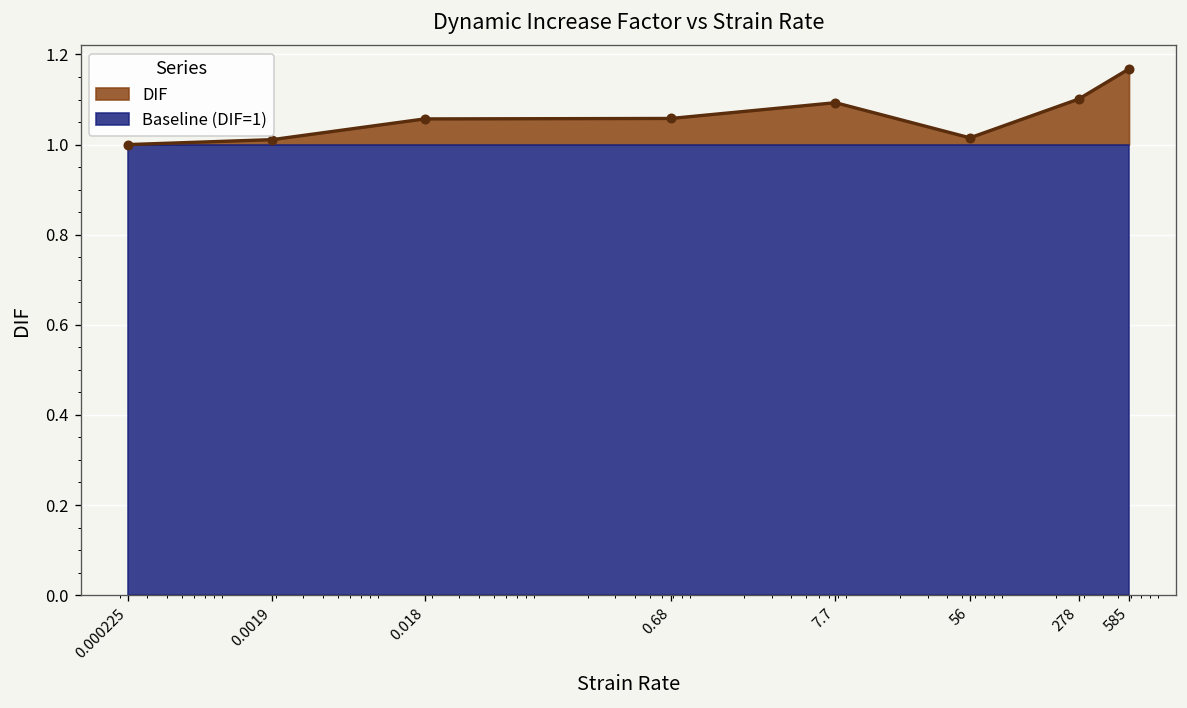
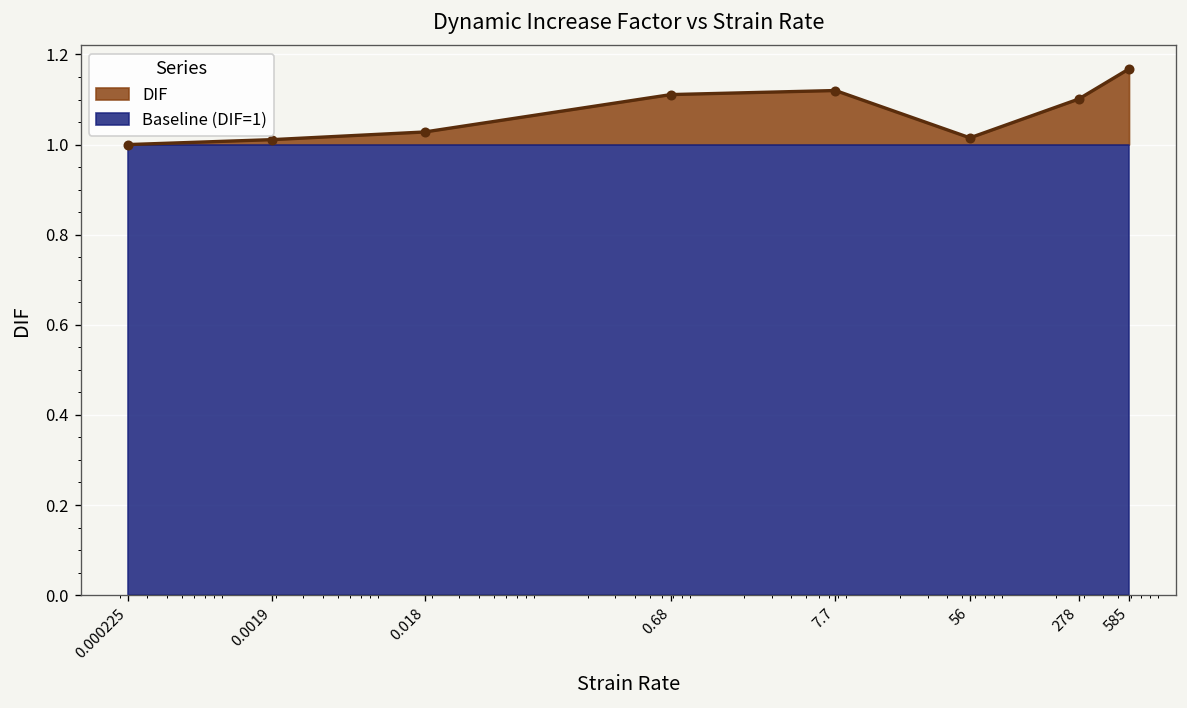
  {
    "DIF": {
      "0.0019": 1.01,
-     "0.018": 1.06,
-     "0.68": 1.06,
-     "7.7": 1.09,
+     "0.018": 1.03,
+     "0.68": 1.11,
+     "7.7": 1.12,
      "56": 1.02,
      "278": 1.10,
      "585": 1.17
    },
    "Baseline (DIF=1)": {
      "0.0019": 1.00,
      "0.018": 1.00,
      "0.68": 1.00,
      "7.7": 1.00,
      "56": 1.00,
      "278": 1.00,
      "585": 1.00
    }
  }
